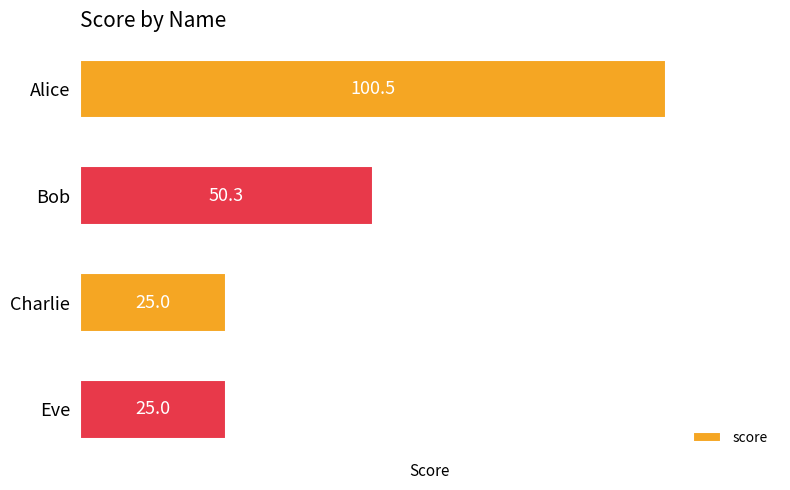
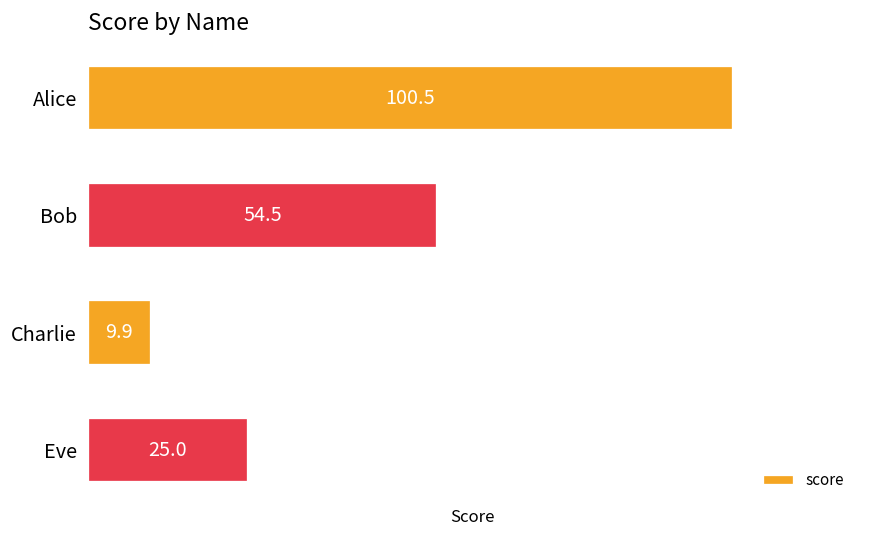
  {
    "Alice": 100.5,
-   "Bob": 50.3,
-   "Charlie": 25.0,
+   "Bob": 54.5,
+   "Charlie": 9.9,
    "Eve": 25.0
  }
